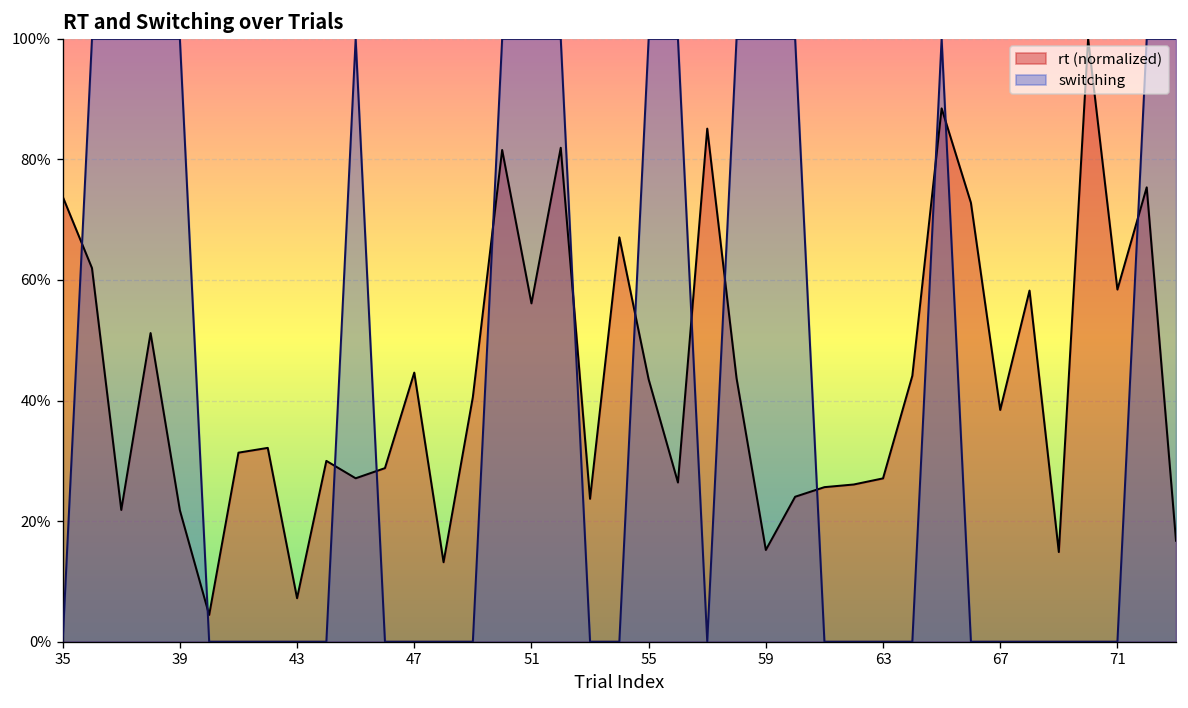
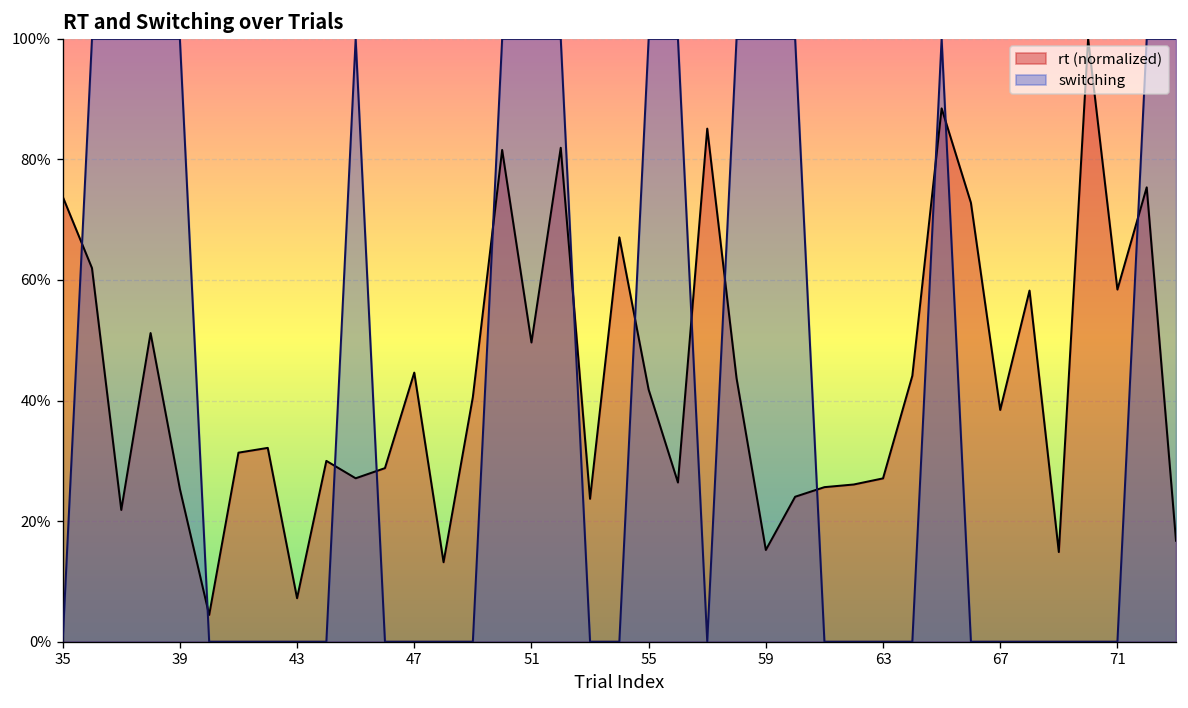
  {
    "rt (normalized)": {
      "35": "74%",
-     "39": "22%",
+     "39": "25%",
      "43": "7%",
      "47": "45%",
-     "51": "56%",
-     "55": "44%",
+     "51": "50%",
+     "55": "42%",
      "59": "15%",
      "63": "27%",
      "67": "38%",
      "71": "58%"
    },
    "switching": {
      "35": "0%",
      "39": "100%",
      "43": "0%",
      "47": "0%",
      "51": "100%",
      "55": "100%",
      "59": "100%",
      "63": "0%",
      "67": "0%",
      "71": "0%"
    }
  }
